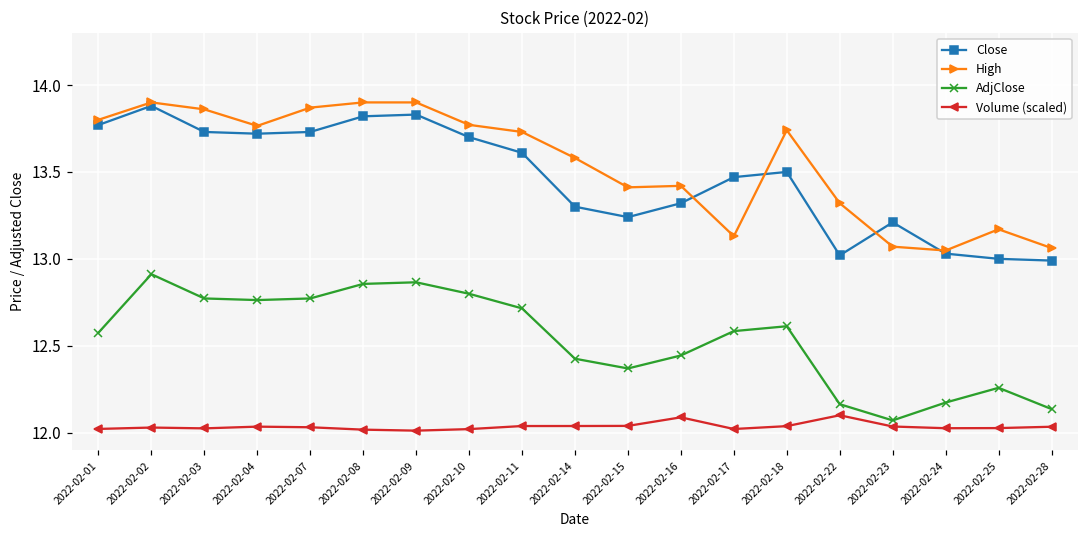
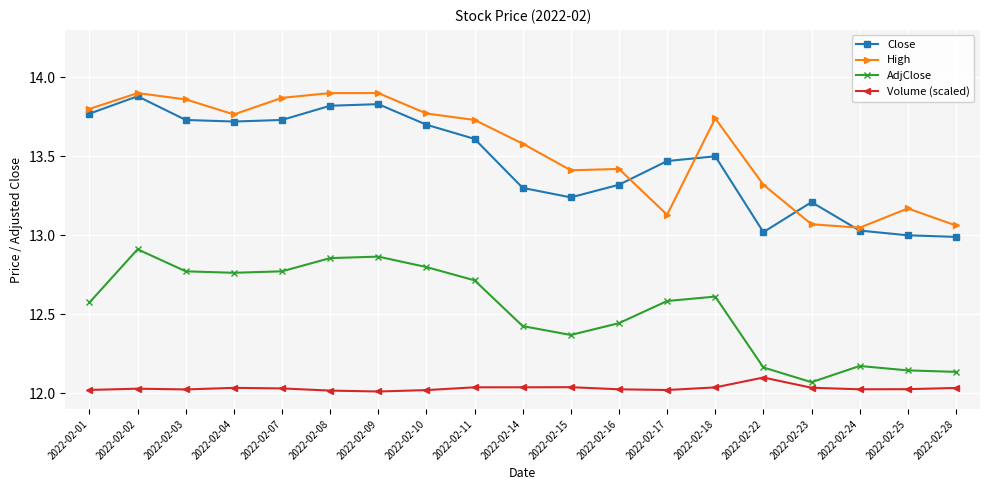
  {
    "Close": {
      "2022-02-01": 13.77,
      "2022-02-02": 13.88,
      "2022-02-03": 13.73,
      "2022-02-04": 13.72,
      "2022-02-07": 13.73,
      "2022-02-08": 13.82,
      "2022-02-09": 13.83,
      "2022-02-10": 13.70,
      "2022-02-11": 13.61,
      "2022-02-14": 13.30,
      "2022-02-15": 13.24,
      "2022-02-16": 13.32,
      "2022-02-17": 13.47,
      "2022-02-18": 13.50,
      "2022-02-22": 13.02,
      "2022-02-23": 13.21,
      "2022-02-24": 13.03,
      "2022-02-25": 13.00,
      "2022-02-28": 12.99
    },
    "High": {
      "2022-02-01": 13.80,
      "2022-02-02": 13.90,
      "2022-02-03": 13.86,
      "2022-02-04": 13.77,
      "2022-02-07": 13.87,
      "2022-02-08": 13.90,
      "2022-02-09": 13.90,
      "2022-02-10": 13.77,
      "2022-02-11": 13.73,
      "2022-02-14": 13.58,
      "2022-02-15": 13.41,
      "2022-02-16": 13.42,
      "2022-02-17": 13.13,
      "2022-02-18": 13.74,
      "2022-02-22": 13.32,
      "2022-02-23": 13.07,
      "2022-02-24": 13.05,
      "2022-02-25": 13.17,
      "2022-02-28": 13.06
    },
    "AdjClose": {
      "2022-02-01": 12.57,
      "2022-02-02": 12.91,
      "2022-02-03": 12.77,
      "2022-02-04": 12.76,
      "2022-02-07": 12.77,
      "2022-02-08": 12.86,
      "2022-02-09": 12.87,
      "2022-02-10": 12.80,
      "2022-02-11": 12.71,
      "2022-02-14": 12.43,
      "2022-02-15": 12.37,
      "2022-02-16": 12.44,
      "2022-02-17": 12.58,
      "2022-02-18": 12.61,
      "2022-02-22": 12.16,
      "2022-02-23": 12.07,
      "2022-02-24": 12.17,
-     "2022-02-25": 12.26,
+     "2022-02-25": 12.15,
      "2022-02-28": 12.14
    },
    "Volume (scaled)": {
      "2022-02-01": 12.02,
      "2022-02-02": 12.03,
      "2022-02-03": 12.02,
      "2022-02-04": 12.03,
      "2022-02-07": 12.03,
      "2022-02-08": 12.02,
      "2022-02-09": 12.01,
      "2022-02-10": 12.02,
      "2022-02-11": 12.04,
      "2022-02-14": 12.04,
      "2022-02-15": 12.04,
-     "2022-02-16": 12.09,
+     "2022-02-16": 12.03,
      "2022-02-17": 12.02,
      "2022-02-18": 12.04,
      "2022-02-22": 12.10,
      "2022-02-23": 12.04,
      "2022-02-24": 12.03,
      "2022-02-25": 12.03,
      "2022-02-28": 12.03
    }
  }
